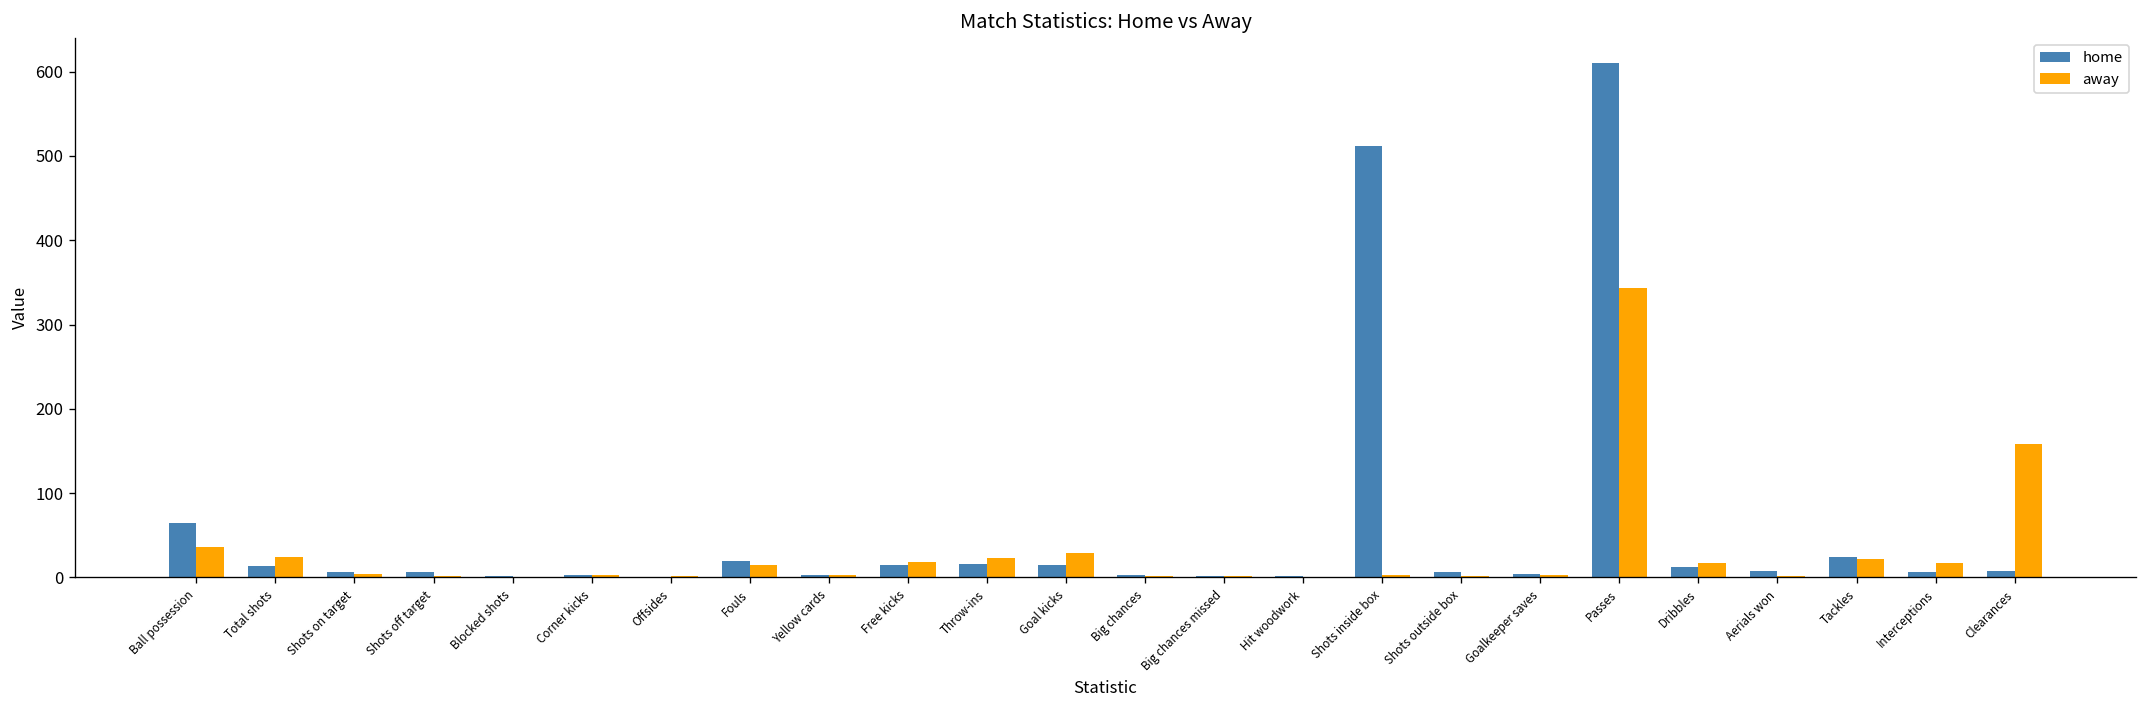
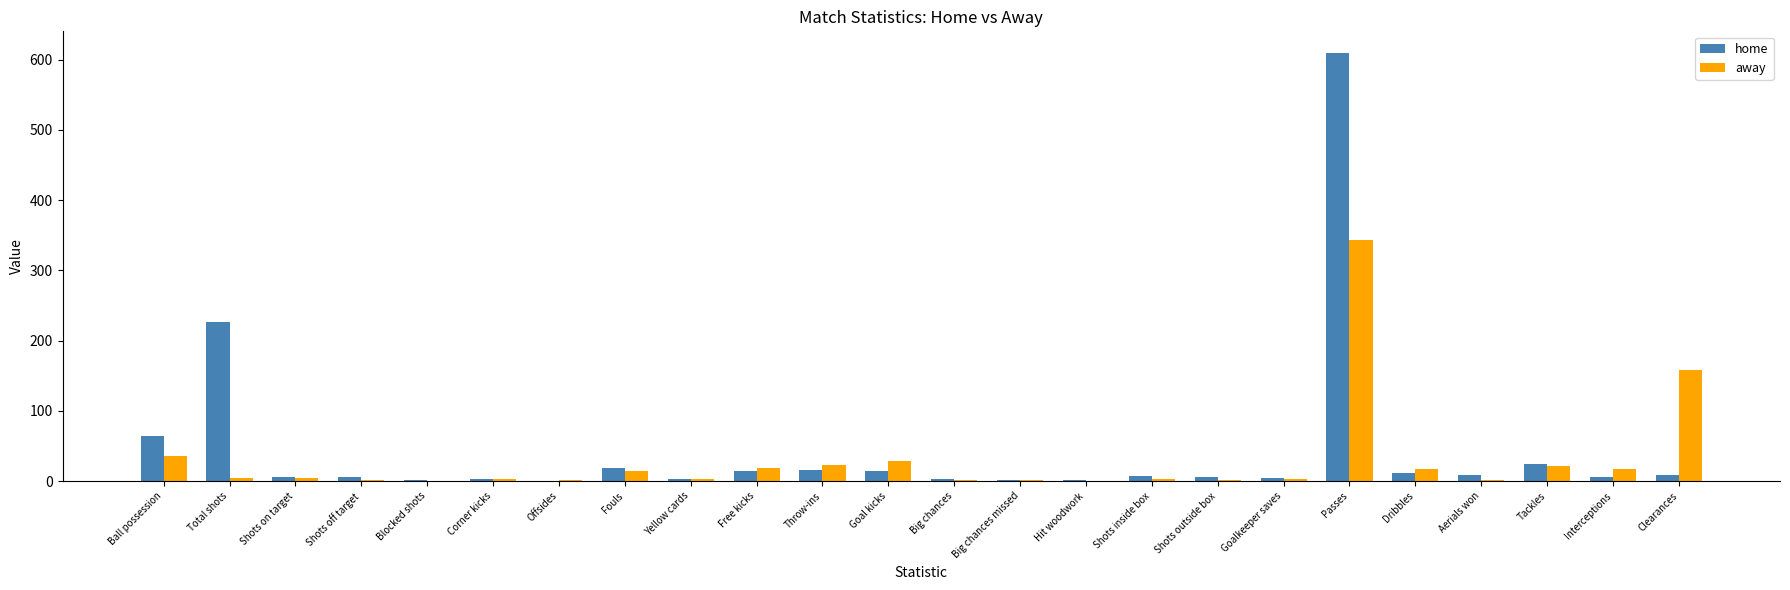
  {
    "home": {
      "Ball possession": 60,
-     "Total shots": 10,
+     "Total shots": 230,
      "Shots on target": 10,
      "Shots off target": 10,
      "Offsides": 0,
      "Fouls": 20,
      "Free kicks": 20,
      "Throw-ins": 20,
      "Goal kicks": 10,
-     "Shots inside box": 510,
+     "Shots inside box": 10,
      "Shots outside box": 10,
      "Goalkeeper saves": 0,
      "Passes": 610,
      "Dribbles": 10,
      "Aerials won": 10,
      "Tackles": 20,
      "Interceptions": 10,
      "Clearances": 10
    },
    "away": {
      "Ball possession": 40,
-     "Total shots": 20,
+     "Total shots": 10,
      "Shots on target": 0,
      "Blocked shots": 0,
      "Fouls": 20,
      "Free kicks": 20,
      "Throw-ins": 20,
      "Goal kicks": 30,
      "Hit woodwork": 0,
      "Passes": 340,
      "Dribbles": 20,
      "Tackles": 20,
      "Interceptions": 20,
      "Clearances": 160
    }
  }
